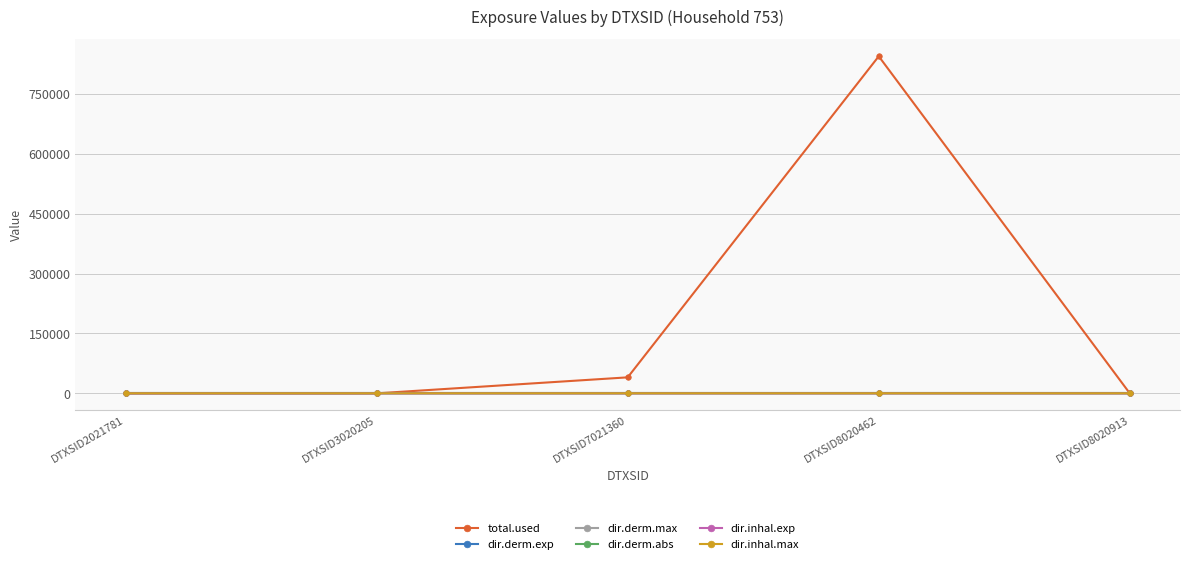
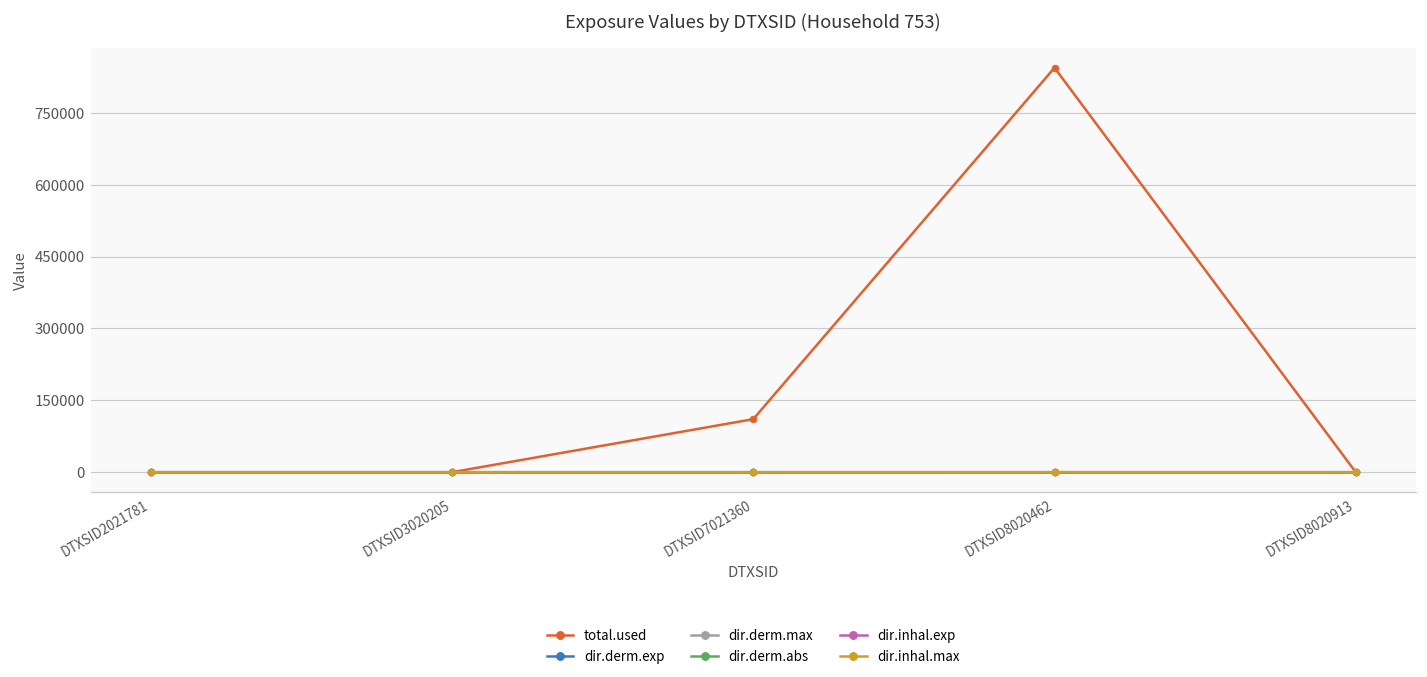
  {
    "total.used": {
-     "DTXSID7021360": 40000,
+     "DTXSID7021360": 110000,
      "DTXSID8020462": 840000
    },
    "dir.inhal.max": {
      "DTXSID7021360": 0,
      "DTXSID8020462": 0
    }
  }
